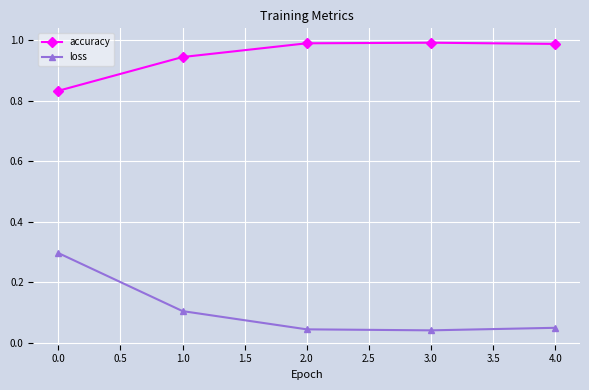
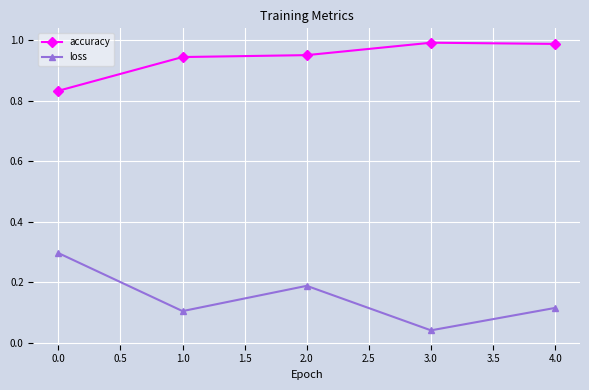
  {
    "accuracy": {
      "0.0": 0.83,
      "1.0": 0.94,
-     "2.0": 0.99,
+     "2.0": 0.95,
      "3.0": 0.99,
      "4.0": 0.99
    },
    "loss": {
      "0.0": 0.30,
      "1.0": 0.10,
-     "2.0": 0.04,
+     "2.0": 0.19,
      "3.0": 0.04,
-     "4.0": 0.05
+     "4.0": 0.11
    }
  }
